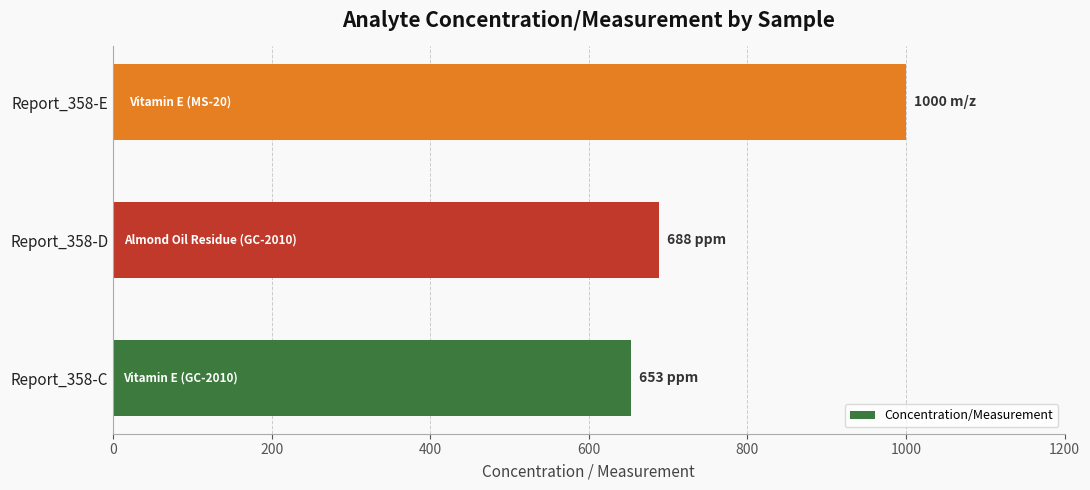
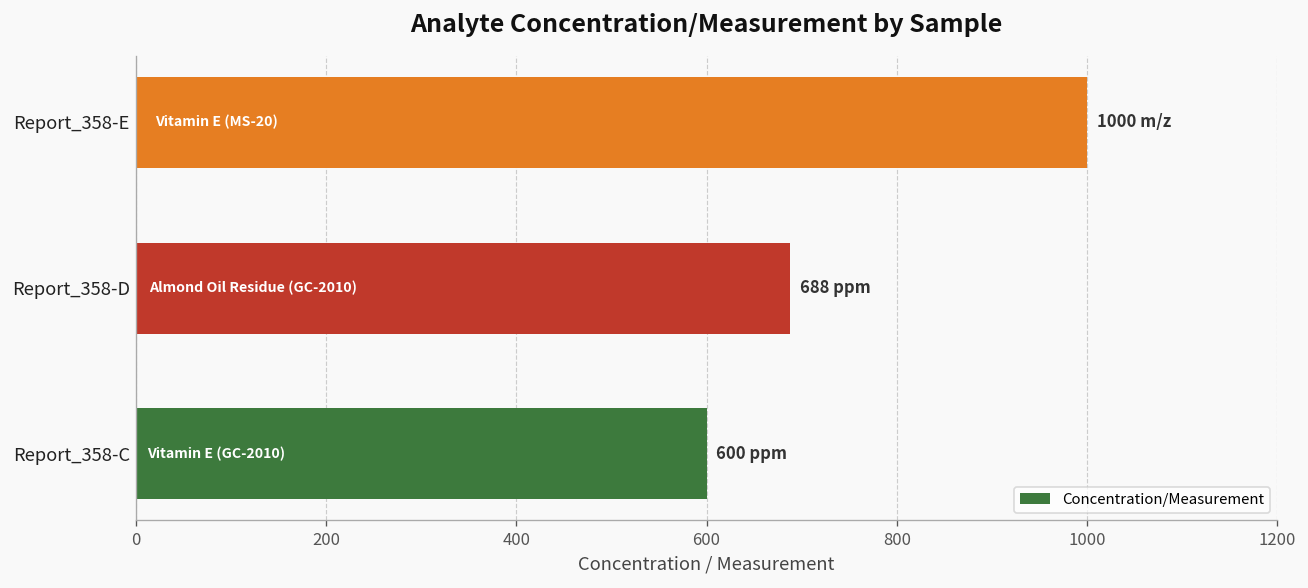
  {
    "Report_358-E": 1000,
    "Report_358-D": 688,
-   "Report_358-C": 653
+   "Report_358-C": 600
  }
